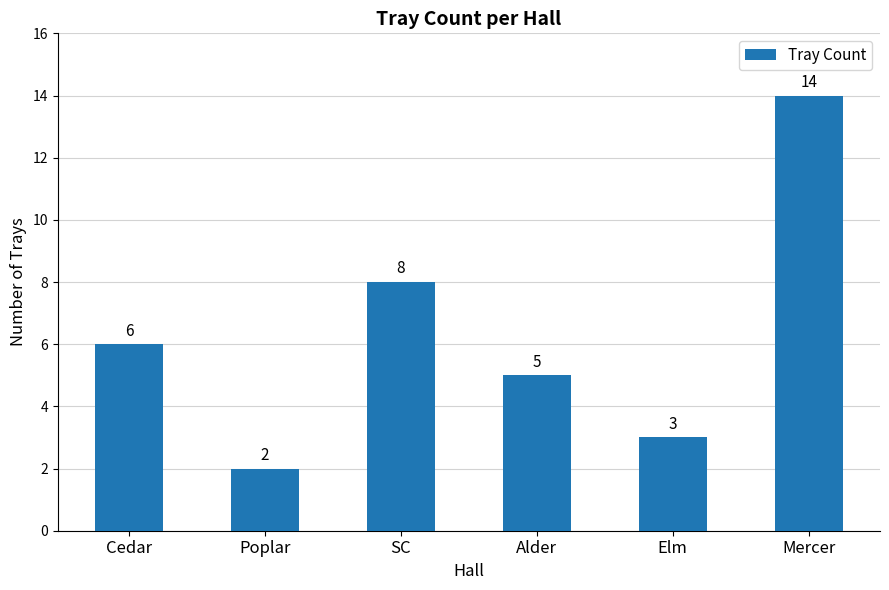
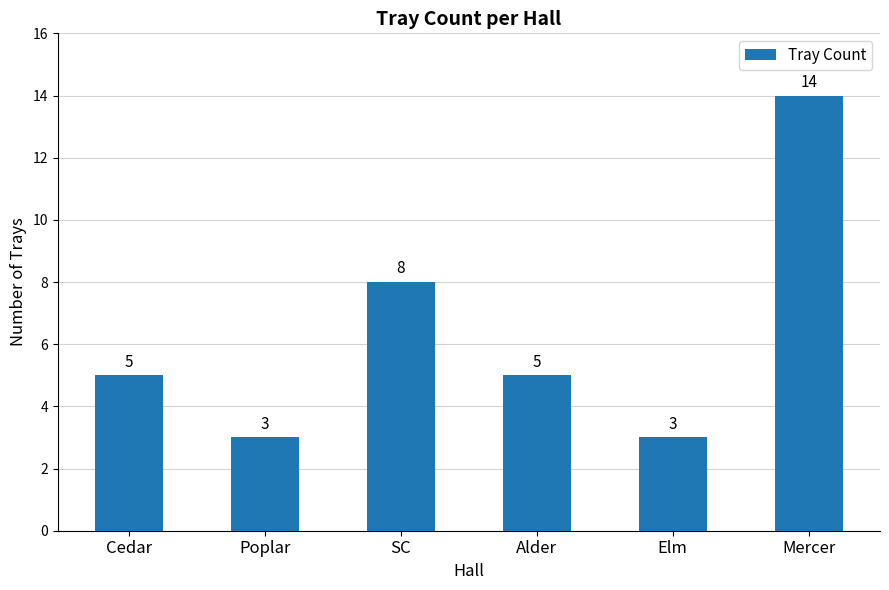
  {
-   "Cedar": 6,
-   "Poplar": 2,
+   "Cedar": 5,
+   "Poplar": 3,
    "SC": 8,
    "Alder": 5,
    "Elm": 3,
    "Mercer": 14
  }
